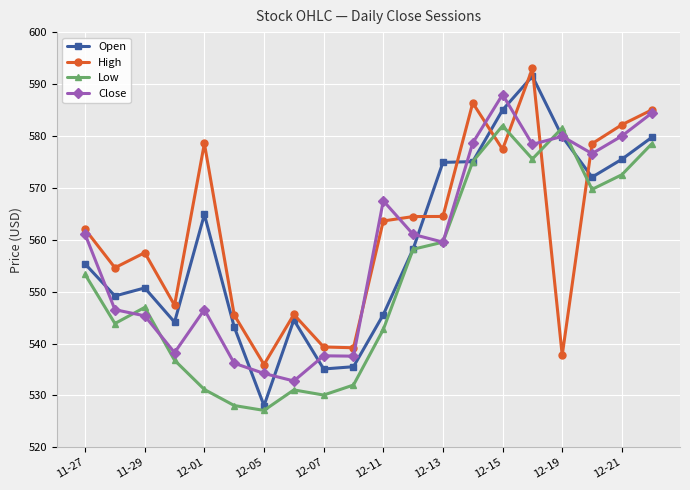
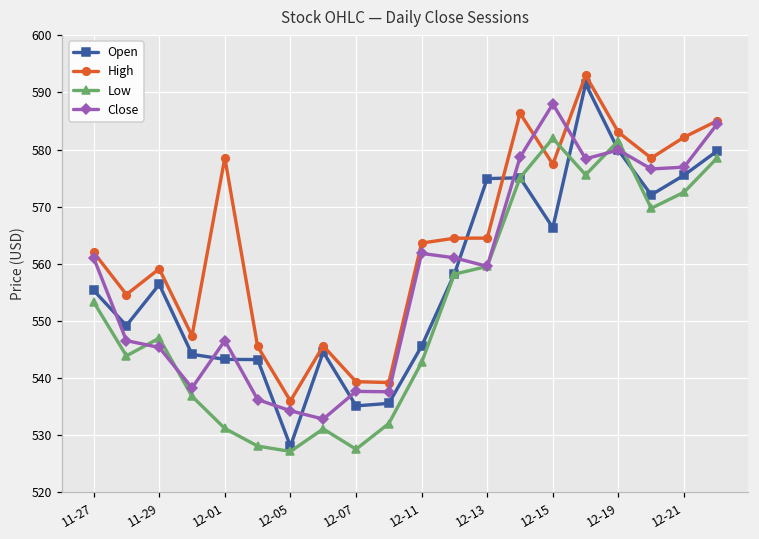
  {
    "Open": {
      "11-27": 555,
-     "11-29": 551,
-     "12-01": 565,
+     "11-29": 556,
+     "12-01": 543,
      "12-05": 528,
      "12-07": 535,
      "12-11": 546,
      "12-13": 575,
-     "12-15": 585,
+     "12-15": 566,
      "12-21": 576
    },
    "High": {
      "11-27": 562,
-     "11-29": 558,
+     "11-29": 559,
      "12-01": 579,
      "12-05": 536,
      "12-07": 539,
      "12-11": 564,
      "12-13": 564,
      "12-15": 577,
-     "12-19": 538,
+     "12-19": 583,
      "12-21": 582
    },
    "Low": {
      "11-27": 553,
      "11-29": 547,
      "12-01": 531,
      "12-05": 527,
-     "12-07": 530,
+     "12-07": 528,
      "12-11": 543,
      "12-15": 582,
      "12-19": 582,
      "12-21": 573
    },
    "Close": {
      "11-27": 561,
      "11-29": 545,
      "12-01": 547,
      "12-05": 534,
      "12-07": 538,
-     "12-11": 568,
+     "12-11": 562,
      "12-15": 588,
-     "12-21": 580
+     "12-21": 577
    }
  }
